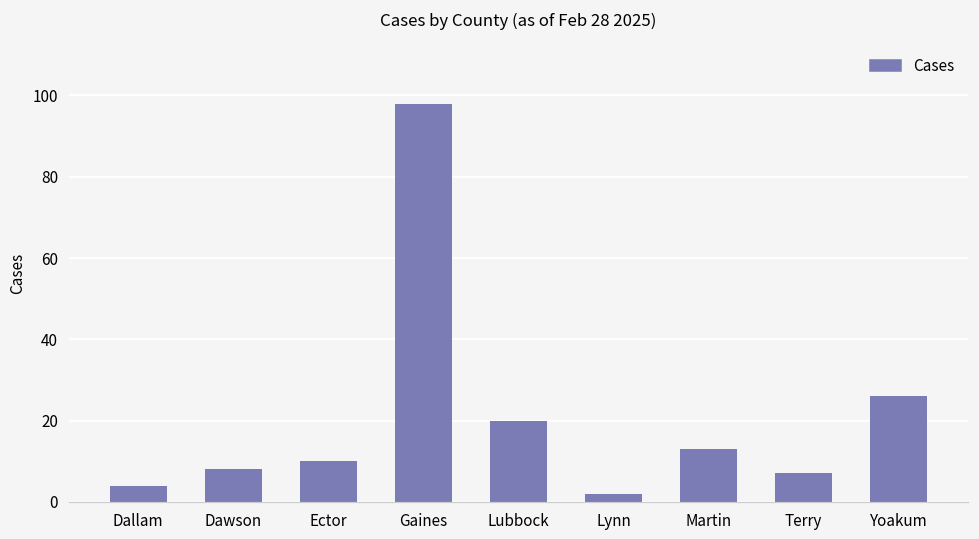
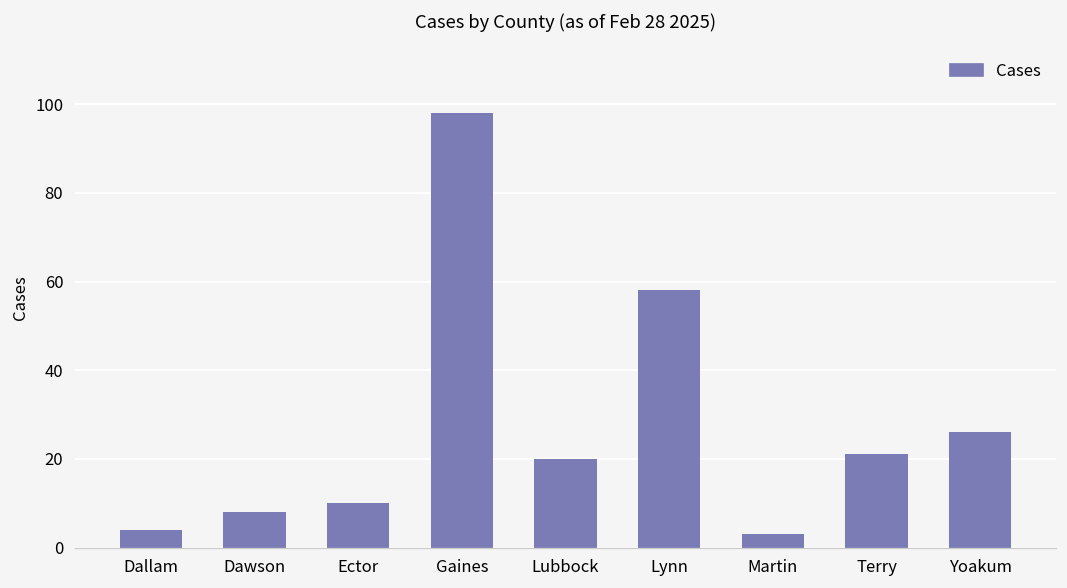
  {
    "Dallam": 4,
    "Dawson": 8,
    "Ector": 10,
    "Gaines": 98,
    "Lubbock": 20,
-   "Lynn": 2,
-   "Martin": 13,
-   "Terry": 7,
+   "Lynn": 58,
+   "Martin": 3,
+   "Terry": 21,
    "Yoakum": 26
  }
